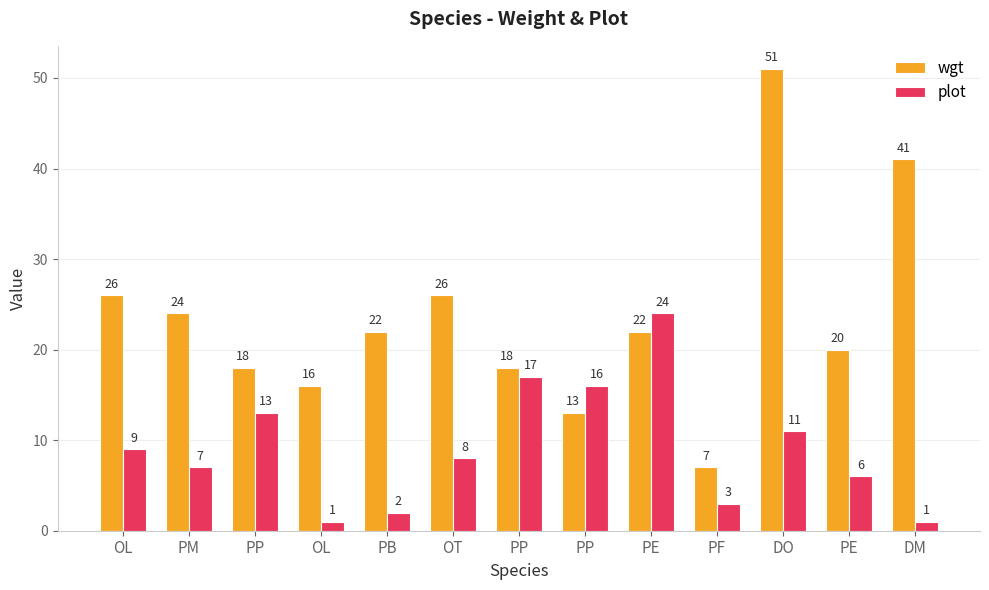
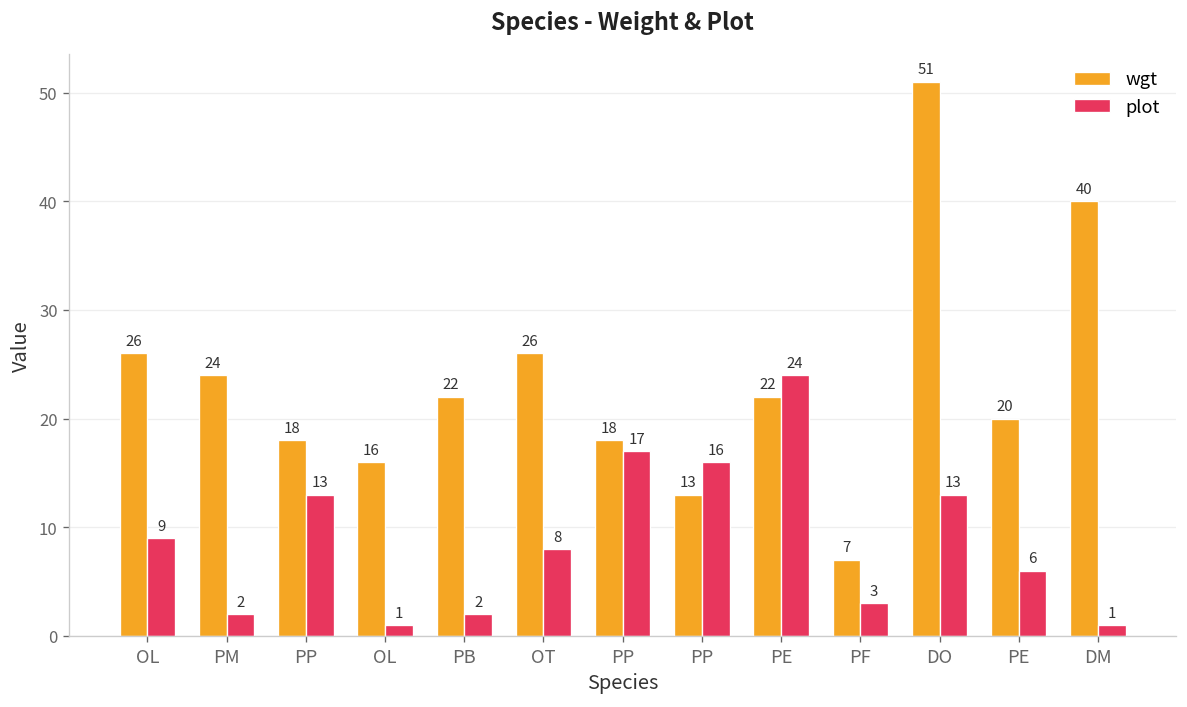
  {
    "wgt": {
      "PM": 24,
      "PB": 22,
      "OT": 26,
      "PF": 7,
      "DO": 51,
-     "DM": 41
+     "DM": 40
    },
    "plot": {
-     "PM": 7,
+     "PM": 2,
      "PB": 2,
      "OT": 8,
      "PF": 3,
-     "DO": 11,
+     "DO": 13,
      "DM": 1
    }
  }
